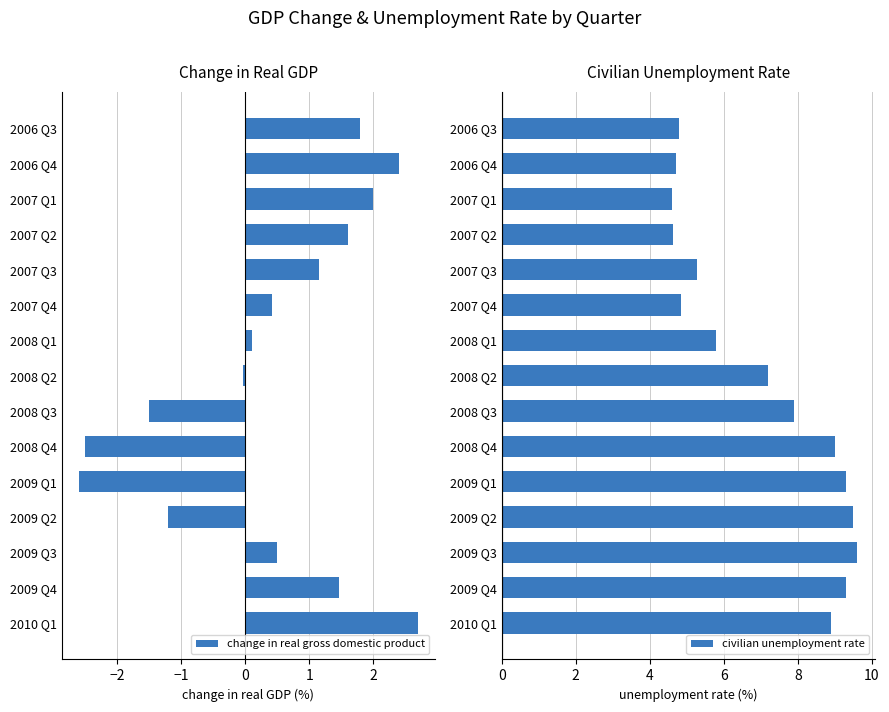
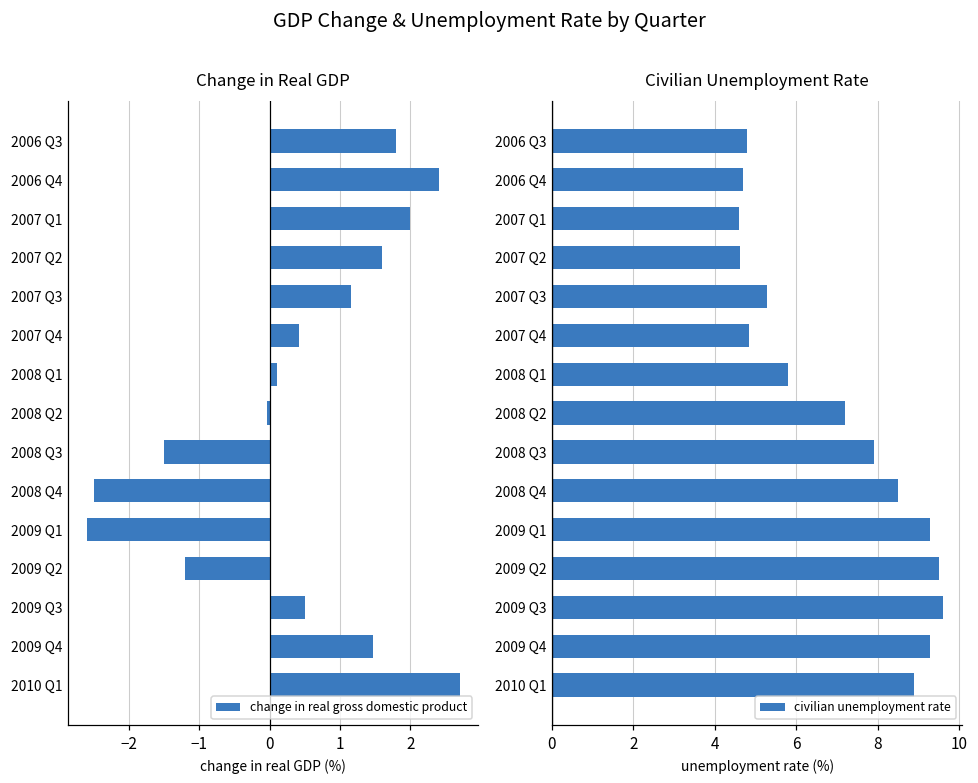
  {
    "Change in Real GDP": {
      "2006 Q3": 1.8,
      "2006 Q4": 2.4,
      "2007 Q1": 2.0,
      "2007 Q2": 1.6,
      "2007 Q3": 1.2,
      "2007 Q4": 0.4,
      "2008 Q1": 0.1,
      "2008 Q2": 0.0,
      "2008 Q3": -1.5,
      "2008 Q4": -2.5,
      "2009 Q1": -2.6,
      "2009 Q2": -1.2,
      "2009 Q3": 0.5,
      "2009 Q4": 1.5,
      "2010 Q1": 2.7
    },
    "Civilian Unemployment Rate": {
      "2006 Q3": 4.8,
      "2006 Q4": 4.7,
      "2007 Q1": 4.6,
      "2007 Q2": 4.6,
      "2007 Q3": 5.3,
      "2007 Q4": 4.9,
      "2008 Q1": 5.8,
      "2008 Q2": 7.2,
      "2008 Q3": 7.9,
-     "2008 Q4": 9.0,
+     "2008 Q4": 8.5,
      "2009 Q1": 9.3,
      "2009 Q2": 9.5,
      "2009 Q3": 9.6,
      "2009 Q4": 9.3,
      "2010 Q1": 8.9
    }
  }
